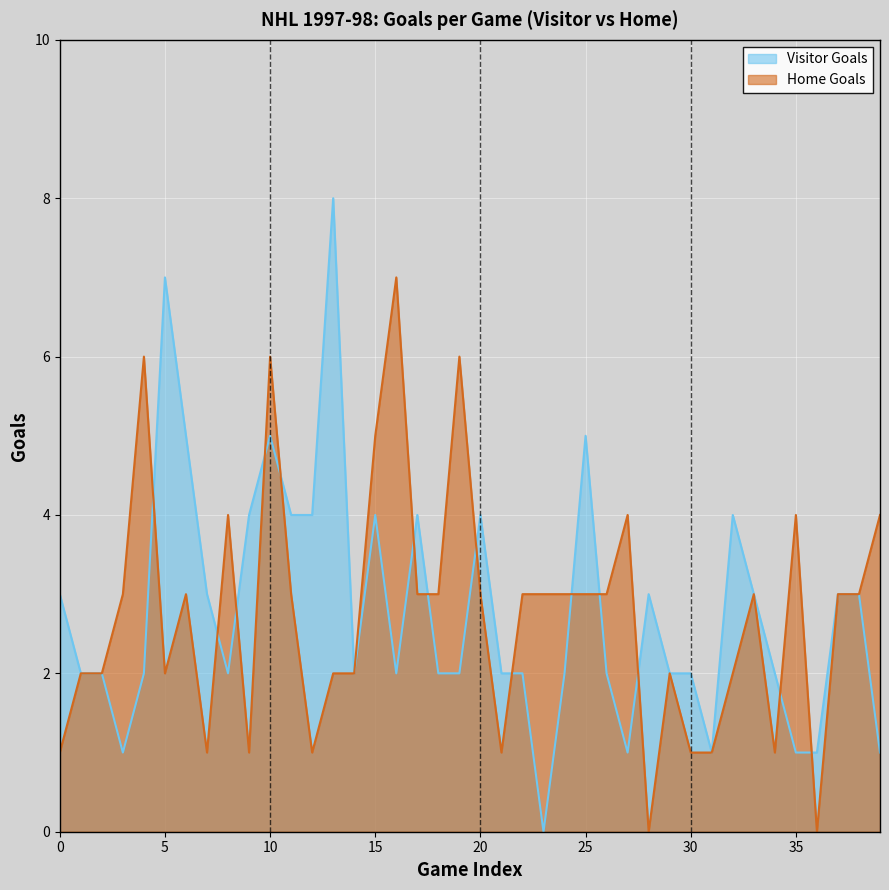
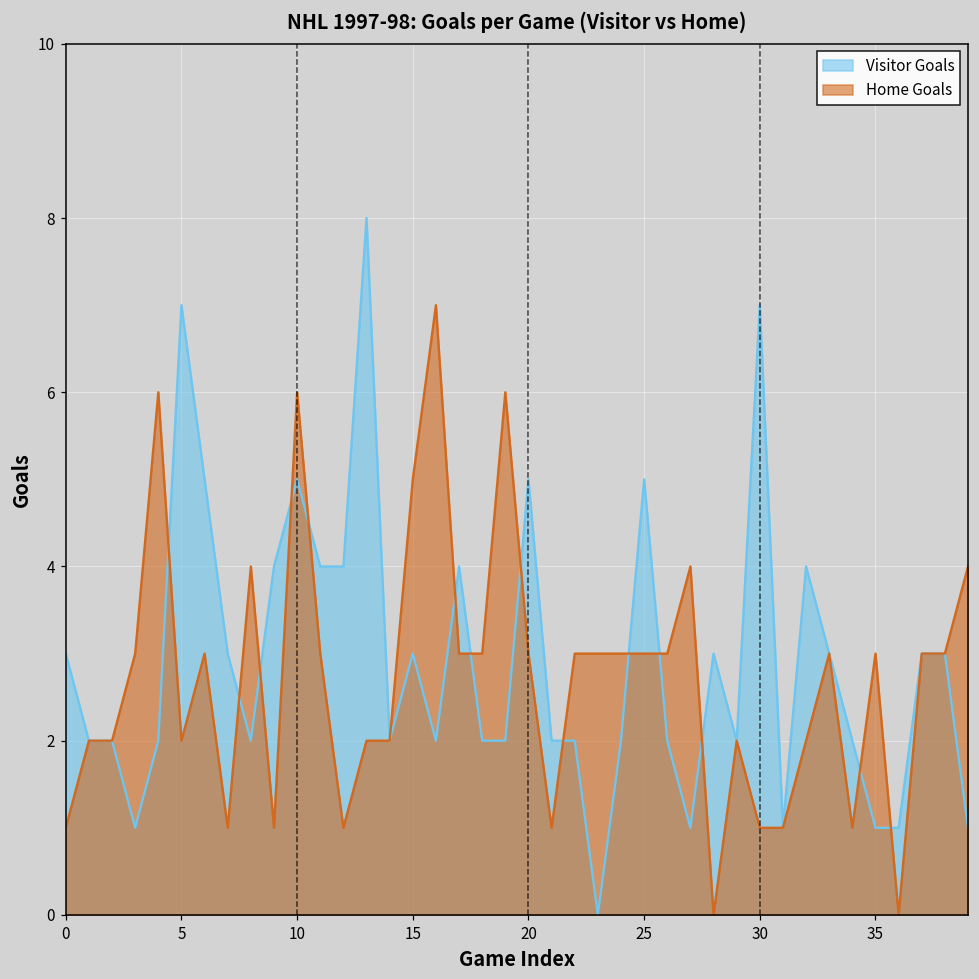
  {
    "Visitor Goals": {
      "0": 3,
      "5": 7,
      "10": 5,
-     "15": 4,
-     "20": 4,
+     "15": 3,
+     "20": 5,
      "25": 5,
-     "30": 2,
+     "30": 7,
      "35": 1
    },
    "Home Goals": {
      "0": 1,
      "5": 2,
      "10": 6,
      "15": 5,
      "20": 3,
      "25": 3,
      "30": 1,
-     "35": 4
+     "35": 3
    }
  }
